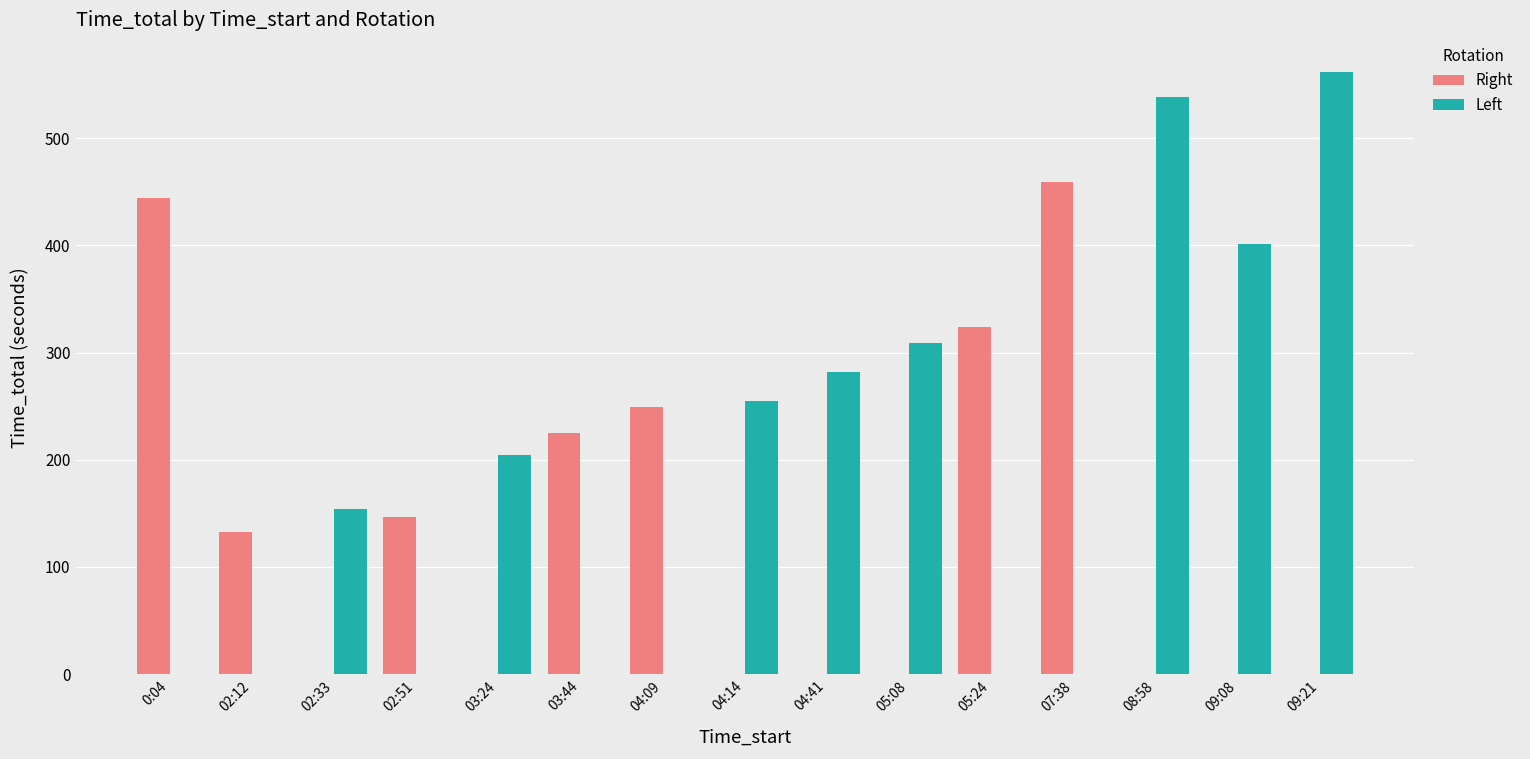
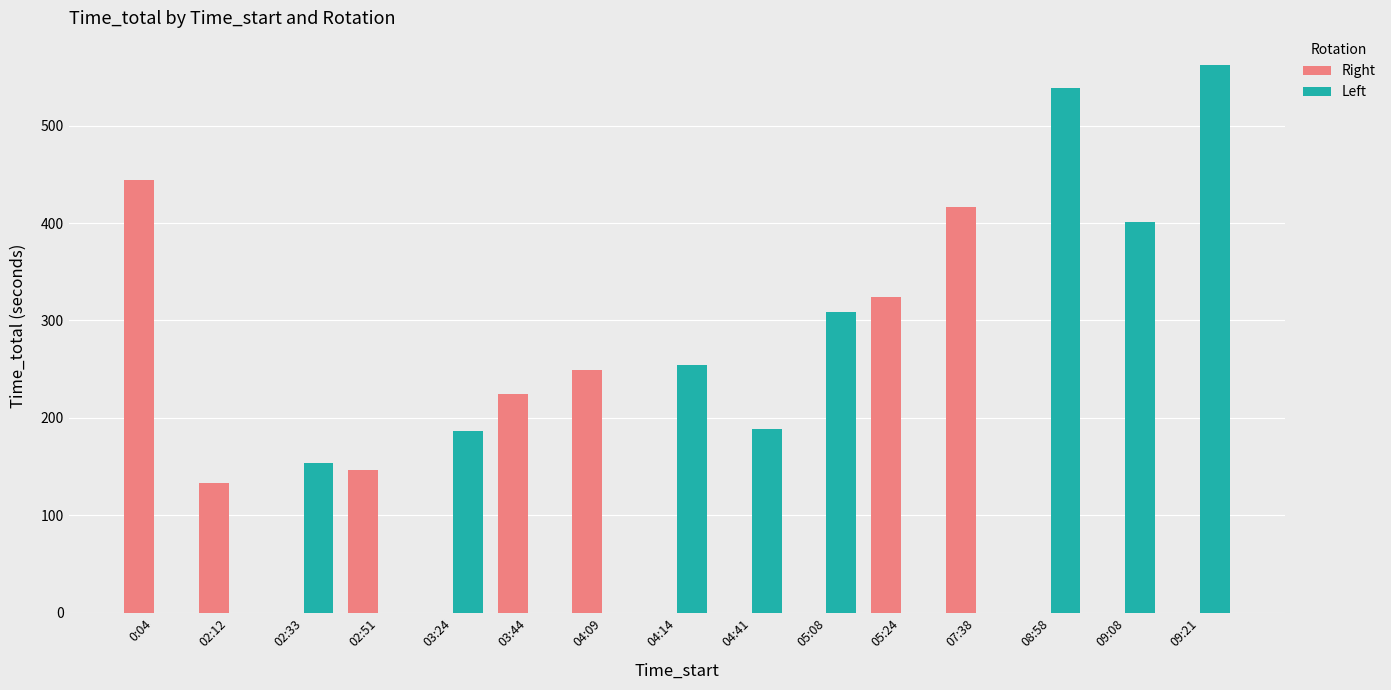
  {
    "Right": {
      "0:04": 440,
      "02:12": 130,
      "02:33": 0,
      "02:51": 150,
      "03:24": 0,
      "03:44": 220,
      "04:09": 250,
      "04:14": 0,
      "04:41": 0,
      "05:08": 0,
      "05:24": 320,
-     "07:38": 460,
+     "07:38": 420,
      "08:58": 0,
      "09:08": 0,
      "09:21": 0
    },
    "Left": {
      "0:04": 0,
      "02:12": 0,
      "02:33": 150,
      "02:51": 0,
-     "03:24": 200,
+     "03:24": 190,
      "03:44": 0,
      "04:09": 0,
      "04:14": 250,
-     "04:41": 280,
+     "04:41": 190,
      "05:08": 310,
      "05:24": 0,
      "07:38": 0,
      "08:58": 540,
      "09:08": 400,
      "09:21": 560
    }
  }
